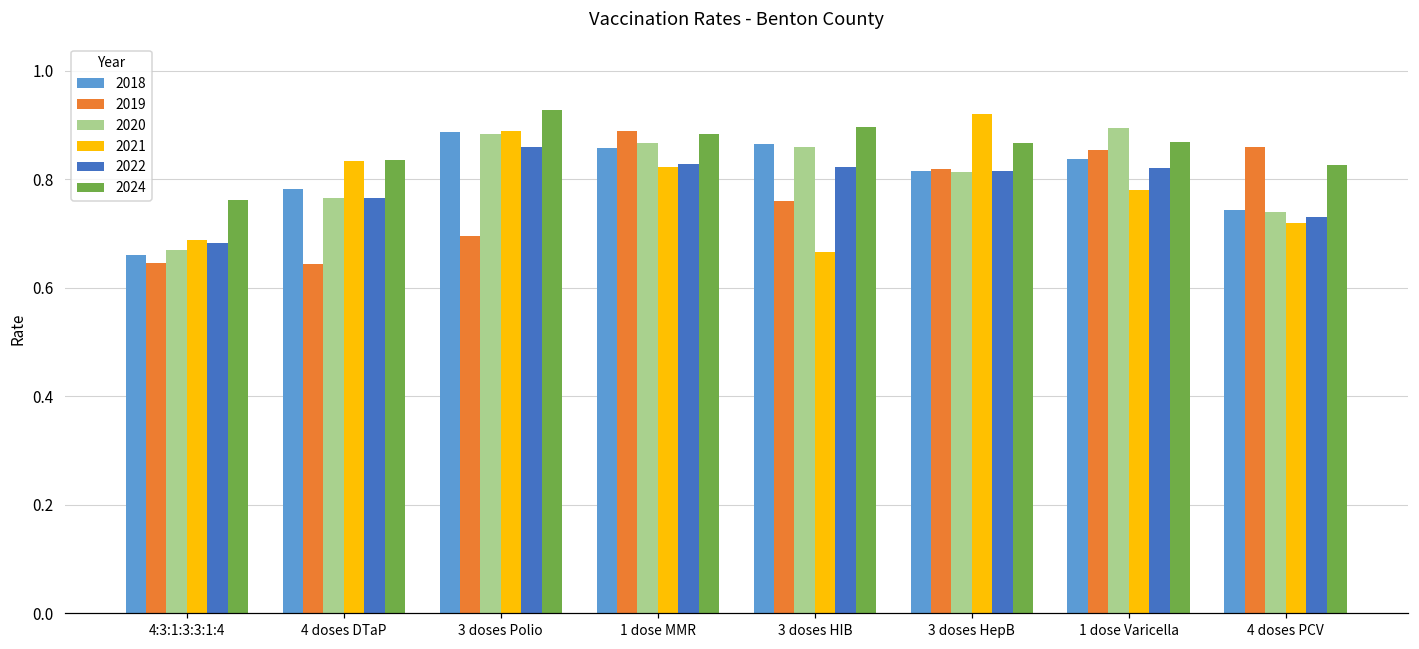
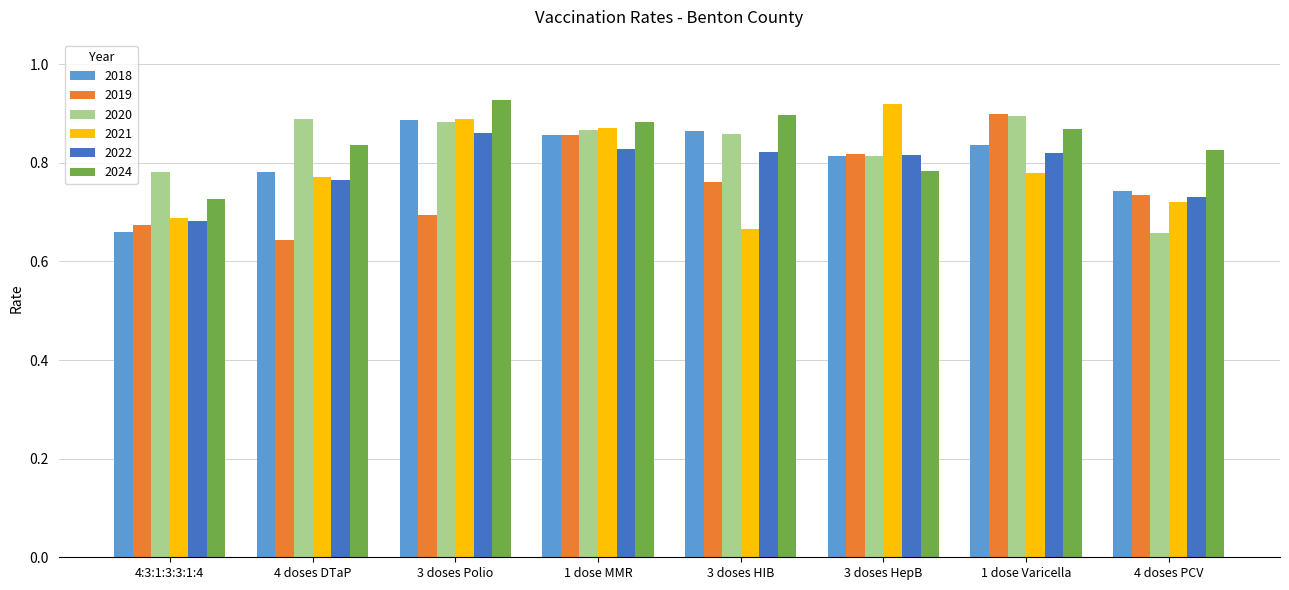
  {
    "2019": {
-     "4:3:1:3:3:1:4": 0.65,
+     "4:3:1:3:3:1:4": 0.67,
      "4 doses DTaP": 0.64,
      "3 doses Polio": 0.69,
-     "1 dose MMR": 0.89,
+     "1 dose MMR": 0.86,
      "3 doses HIB": 0.76,
      "3 doses HepB": 0.82,
-     "1 dose Varicella": 0.85,
-     "4 doses PCV": 0.86
+     "1 dose Varicella": 0.90,
+     "4 doses PCV": 0.73
    },
    "2020": {
-     "4:3:1:3:3:1:4": 0.67,
-     "4 doses DTaP": 0.77,
+     "4:3:1:3:3:1:4": 0.78,
+     "4 doses DTaP": 0.89,
      "3 doses Polio": 0.88,
      "1 dose MMR": 0.87,
      "3 doses HIB": 0.86,
      "3 doses HepB": 0.81,
      "1 dose Varicella": 0.89,
-     "4 doses PCV": 0.74
+     "4 doses PCV": 0.66
    },
    "2021": {
      "4:3:1:3:3:1:4": 0.69,
-     "4 doses DTaP": 0.83,
+     "4 doses DTaP": 0.77,
      "3 doses Polio": 0.89,
-     "1 dose MMR": 0.82,
+     "1 dose MMR": 0.87,
      "3 doses HIB": 0.67,
      "3 doses HepB": 0.92,
      "1 dose Varicella": 0.78,
      "4 doses PCV": 0.72
    },
    "2024": {
-     "4:3:1:3:3:1:4": 0.76,
+     "4:3:1:3:3:1:4": 0.73,
      "4 doses DTaP": 0.84,
      "3 doses Polio": 0.93,
      "1 dose MMR": 0.88,
      "3 doses HIB": 0.90,
-     "3 doses HepB": 0.87,
+     "3 doses HepB": 0.78,
      "1 dose Varicella": 0.87,
      "4 doses PCV": 0.83
    }
  }
